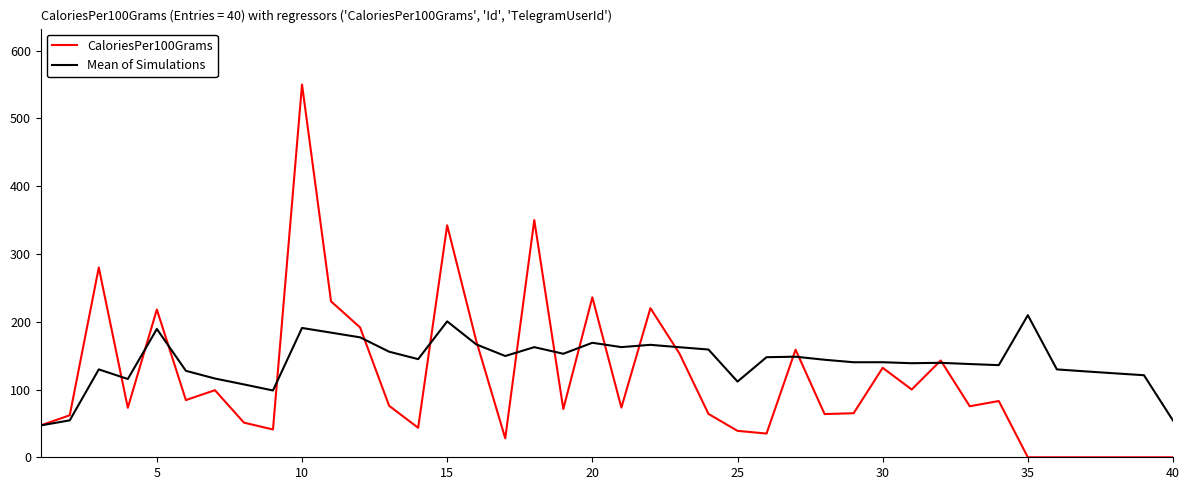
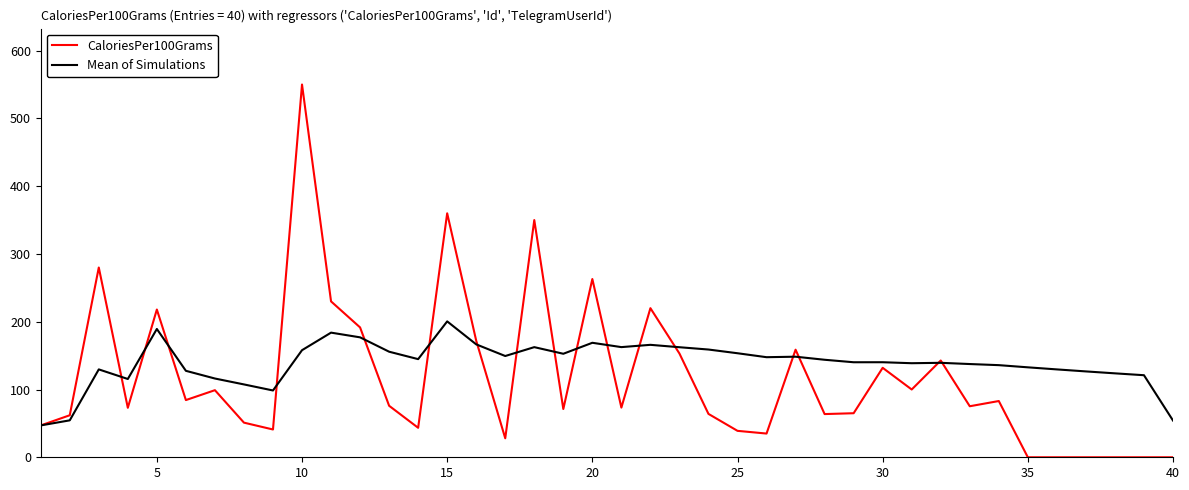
  {
    "CaloriesPer100Grams": {
      "5": 220,
      "10": 550,
-     "15": 340,
-     "20": 240,
+     "15": 360,
+     "20": 260,
      "25": 40,
      "30": 130,
      "35": 0,
      "40": 0
    },
    "Mean of Simulations": {
      "5": 190,
-     "10": 190,
+     "10": 160,
      "15": 200,
      "20": 170,
-     "25": 110,
+     "25": 150,
      "30": 140,
-     "35": 210,
+     "35": 130,
      "40": 50
    }
  }
